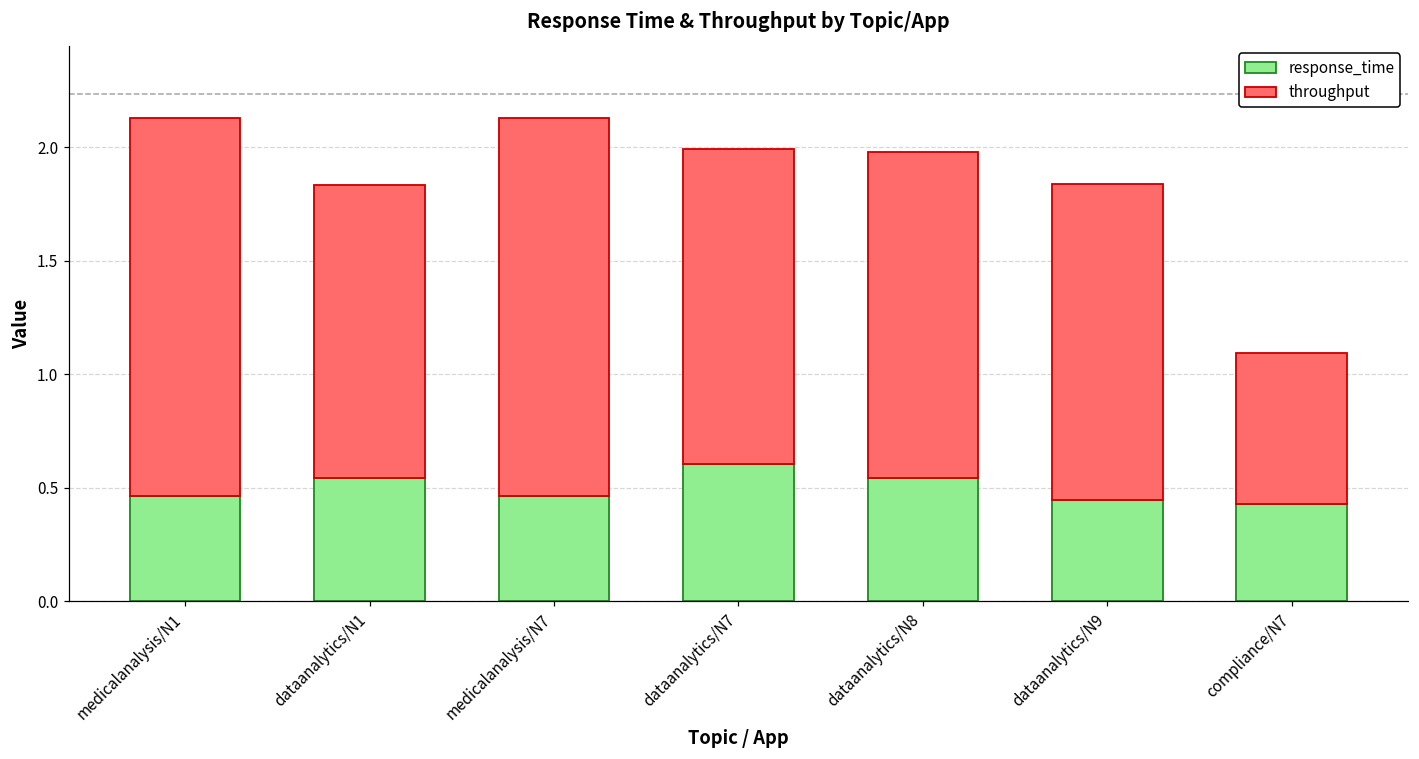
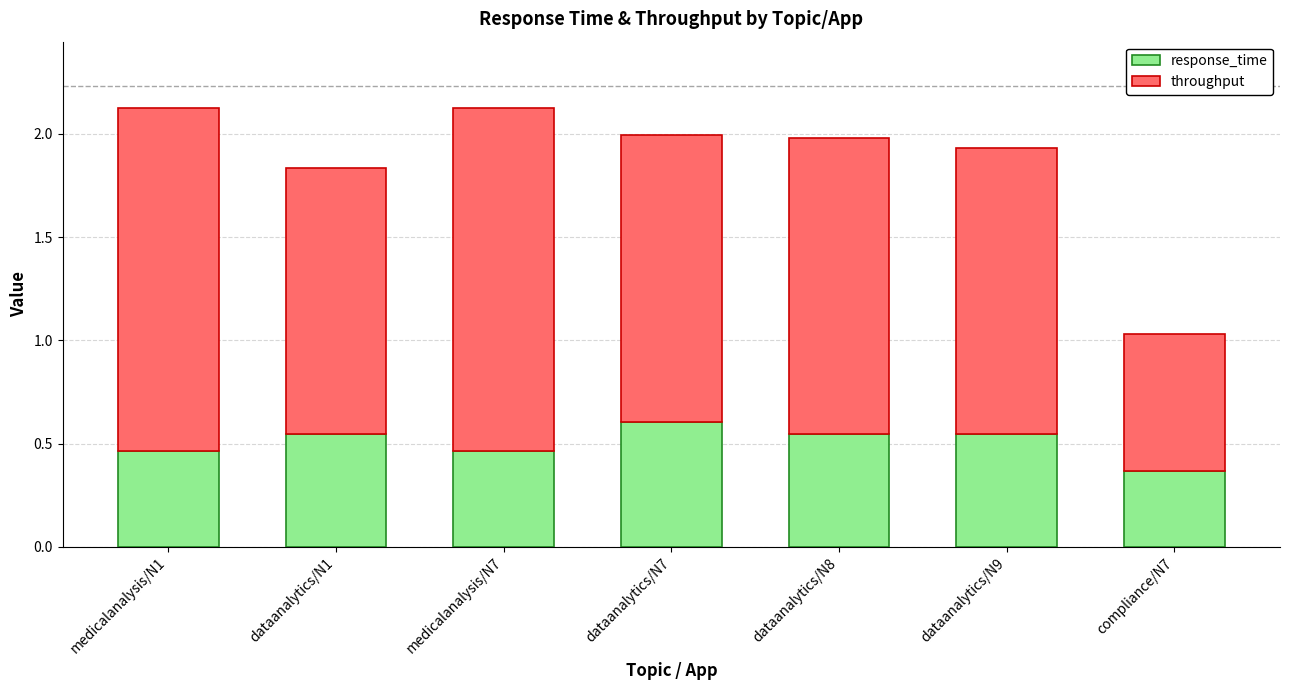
  {
    "response_time": {
      "medicalanalysis/N1": 0.46,
      "dataanalytics/N1": 0.54,
      "medicalanalysis/N7": 0.46,
      "dataanalytics/N7": 0.60,
      "dataanalytics/N8": 0.55,
-     "dataanalytics/N9": 0.45,
-     "compliance/N7": 0.43
+     "dataanalytics/N9": 0.54,
+     "compliance/N7": 0.37
    },
    "throughput": {
      "medicalanalysis/N1": 1.66,
      "dataanalytics/N1": 1.29,
      "medicalanalysis/N7": 1.66,
      "dataanalytics/N7": 1.39,
      "dataanalytics/N8": 1.44,
      "dataanalytics/N9": 1.39,
      "compliance/N7": 0.67
    }
  }
